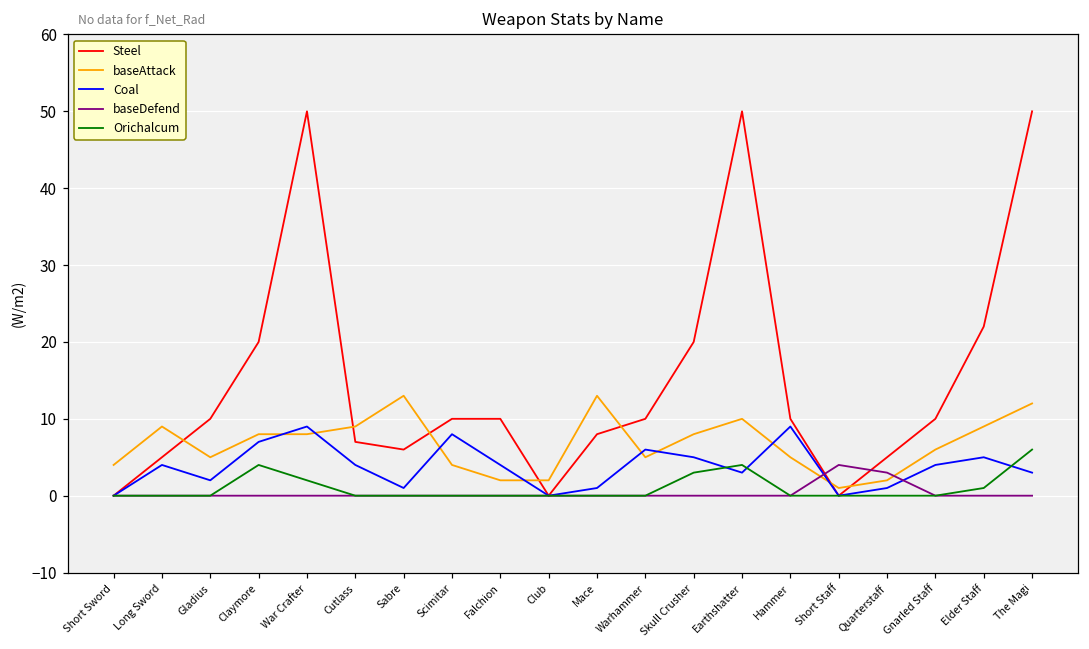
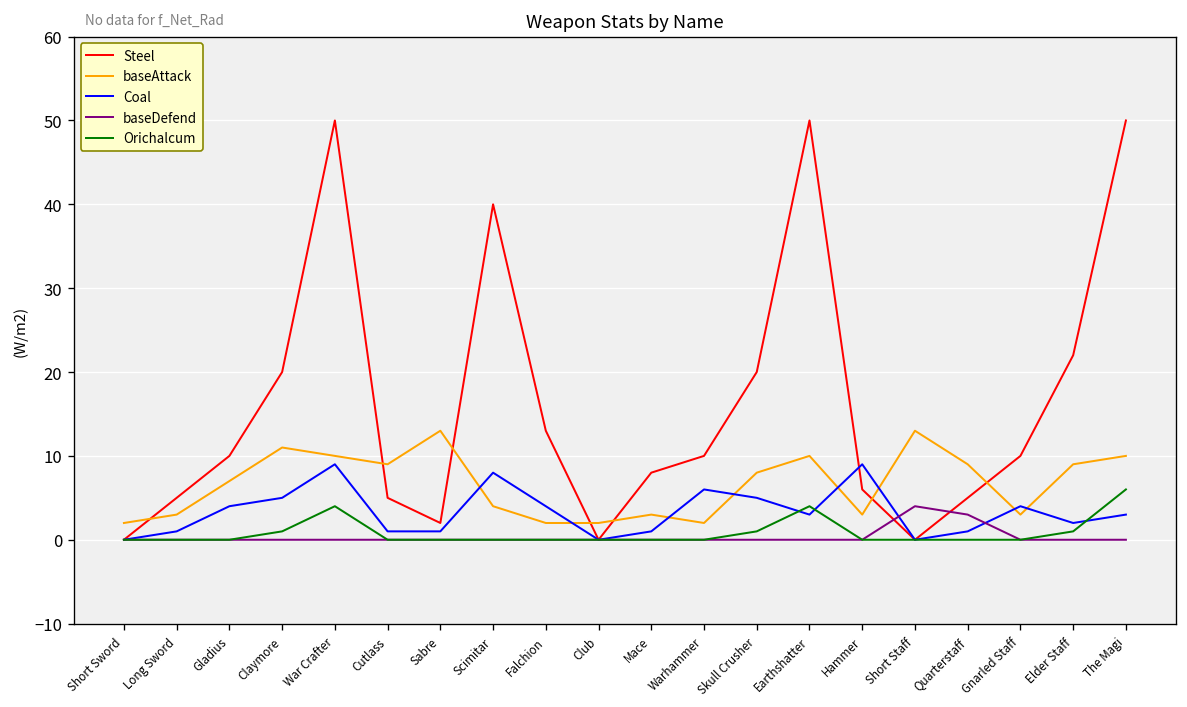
  {
    "Steel": {
      "Long Sword": 5,
      "Gladius": 10,
      "Claymore": 20,
      "War Crafter": 50,
-     "Cutlass": 7,
-     "Sabre": 6,
-     "Scimitar": 10,
-     "Falchion": 10,
+     "Cutlass": 5,
+     "Sabre": 2,
+     "Scimitar": 40,
+     "Falchion": 13,
      "Mace": 8,
      "Warhammer": 10,
      "Skull Crusher": 20,
      "Earthshatter": 50,
-     "Hammer": 10,
+     "Hammer": 6,
      "Quarterstaff": 5,
      "Gnarled Staff": 10,
      "Elder Staff": 22,
      "The Magi": 50
    },
    "baseAttack": {
-     "Short Sword": 4,
-     "Long Sword": 9,
-     "Gladius": 5,
-     "Claymore": 8,
-     "War Crafter": 8,
+     "Short Sword": 2,
+     "Long Sword": 3,
+     "Gladius": 7,
+     "Claymore": 11,
+     "War Crafter": 10,
      "Cutlass": 9,
      "Sabre": 13,
      "Scimitar": 4,
      "Falchion": 2,
      "Club": 2,
-     "Mace": 13,
-     "Warhammer": 5,
+     "Mace": 3,
+     "Warhammer": 2,
      "Skull Crusher": 8,
      "Earthshatter": 10,
-     "Hammer": 5,
-     "Short Staff": 1,
-     "Quarterstaff": 2,
-     "Gnarled Staff": 6,
+     "Hammer": 3,
+     "Short Staff": 13,
+     "Quarterstaff": 9,
+     "Gnarled Staff": 3,
      "Elder Staff": 9,
-     "The Magi": 12
+     "The Magi": 10
    },
    "Coal": {
-     "Long Sword": 4,
-     "Gladius": 2,
-     "Claymore": 7,
+     "Long Sword": 1,
+     "Gladius": 4,
+     "Claymore": 5,
      "War Crafter": 9,
-     "Cutlass": 4,
+     "Cutlass": 1,
      "Sabre": 1,
      "Scimitar": 8,
      "Falchion": 4,
      "Mace": 1,
      "Warhammer": 6,
      "Skull Crusher": 5,
      "Earthshatter": 3,
      "Hammer": 9,
      "Quarterstaff": 1,
      "Gnarled Staff": 4,
-     "Elder Staff": 5,
+     "Elder Staff": 2,
      "The Magi": 3
    },
    "baseDefend": {
      "Claymore": 0,
      "War Crafter": 0,
      "Skull Crusher": 0,
      "Earthshatter": 0,
      "Short Staff": 4,
      "Quarterstaff": 3,
      "Elder Staff": 0,
      "The Magi": 0
    },
    "Orichalcum": {
-     "Claymore": 4,
-     "War Crafter": 2,
-     "Skull Crusher": 3,
+     "Claymore": 1,
+     "War Crafter": 4,
+     "Skull Crusher": 1,
      "Earthshatter": 4,
      "Quarterstaff": 0,
      "Elder Staff": 1,
      "The Magi": 6
    }
  }
